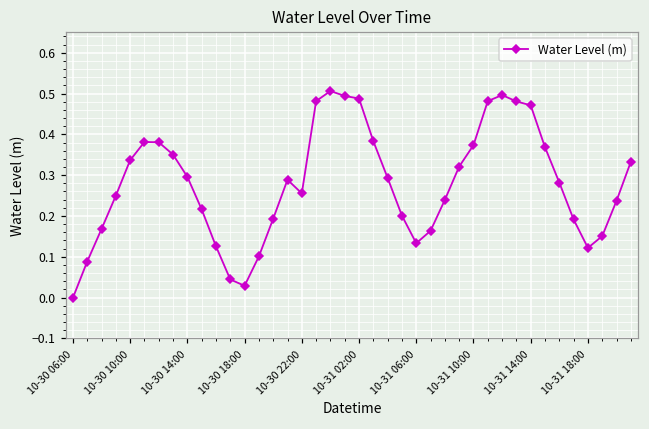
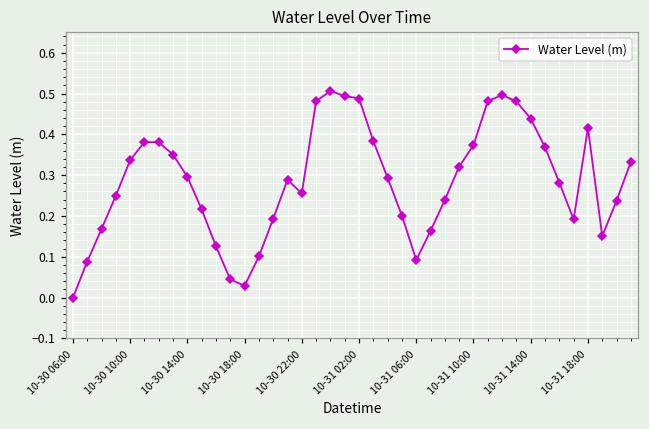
  {
    "10-30 06:00": 0.00,
    "10-30 10:00": 0.34,
    "10-30 14:00": 0.30,
    "10-30 18:00": 0.03,
    "10-30 22:00": 0.26,
    "10-31 02:00": 0.49,
-   "10-31 06:00": 0.13,
+   "10-31 06:00": 0.09,
    "10-31 10:00": 0.37,
-   "10-31 14:00": 0.47,
-   "10-31 18:00": 0.12
+   "10-31 14:00": 0.44,
+   "10-31 18:00": 0.42
  }
